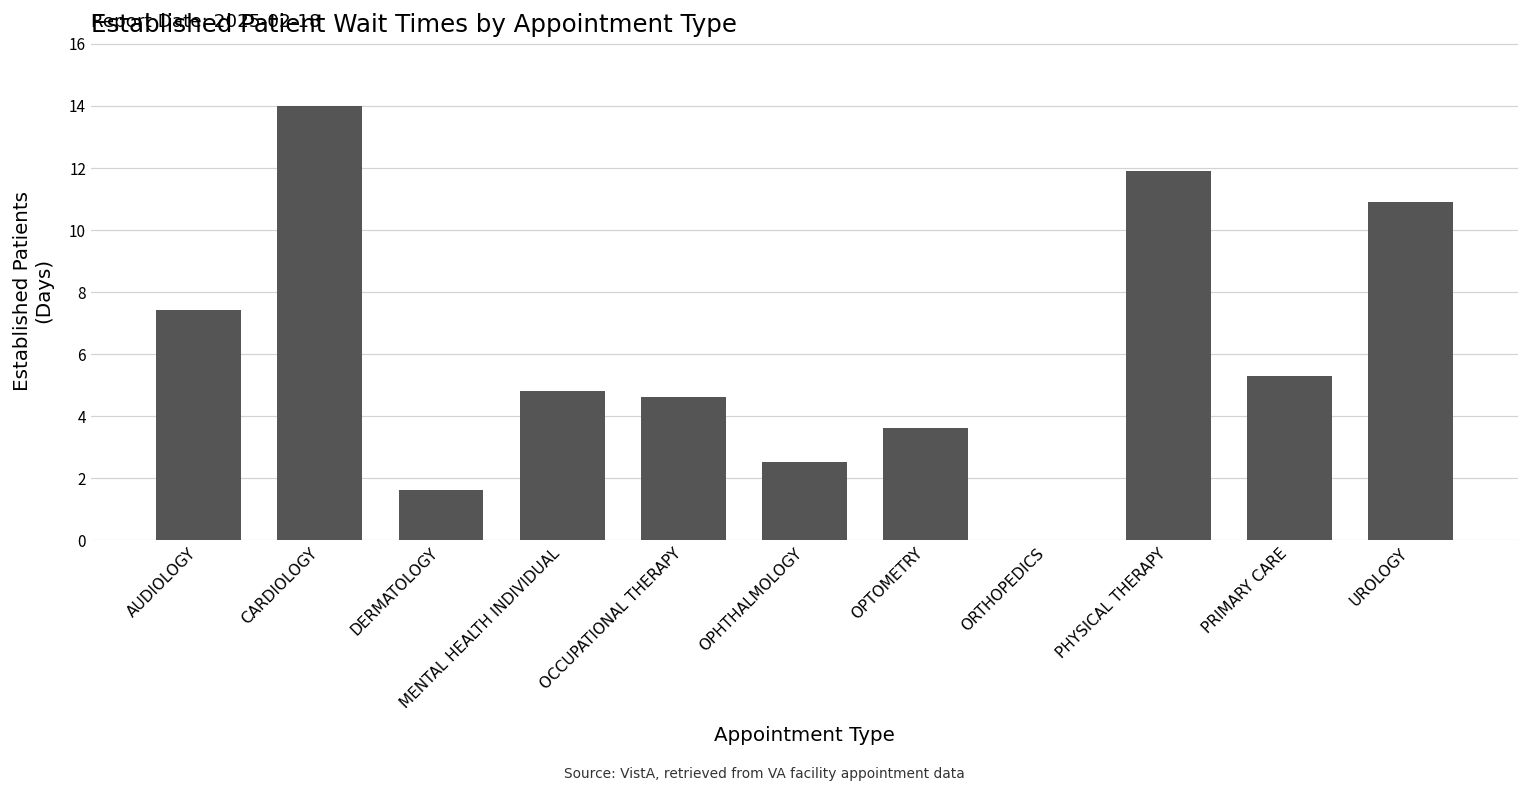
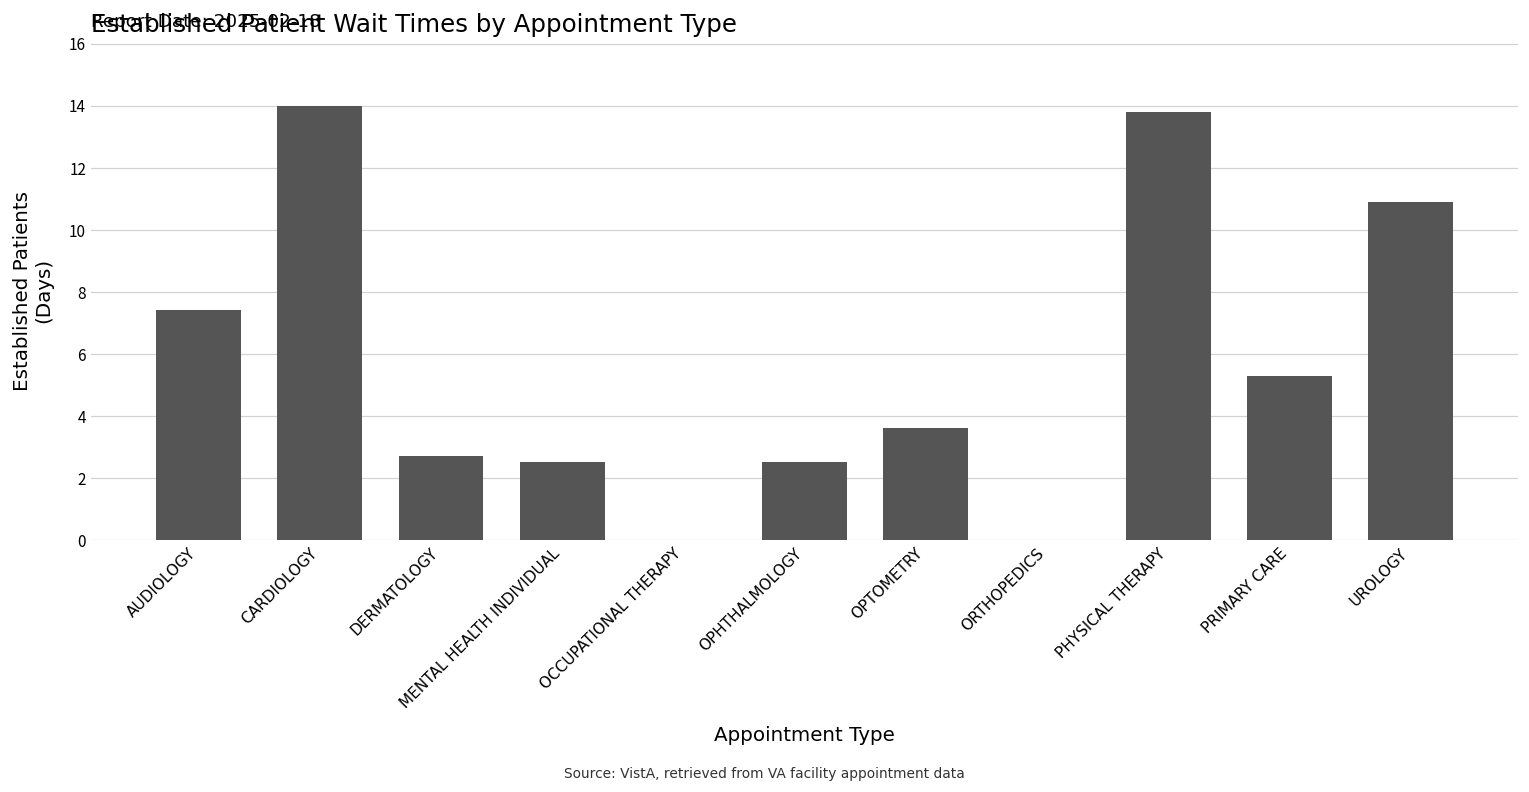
  {
    "AUDIOLOGY": 7.4,
    "CARDIOLOGY": 14.0,
-   "DERMATOLOGY": 1.6,
-   "MENTAL HEALTH INDIVIDUAL": 4.8,
-   "OCCUPATIONAL THERAPY": 4.6,
+   "DERMATOLOGY": 2.7,
+   "MENTAL HEALTH INDIVIDUAL": 2.5,
+   "OCCUPATIONAL THERAPY": 0.0,
    "OPHTHALMOLOGY": 2.5,
    "OPTOMETRY": 3.6,
    "ORTHOPEDICS": 0.0,
-   "PHYSICAL THERAPY": 11.9,
+   "PHYSICAL THERAPY": 13.8,
    "PRIMARY CARE": 5.3,
    "UROLOGY": 10.9
  }
